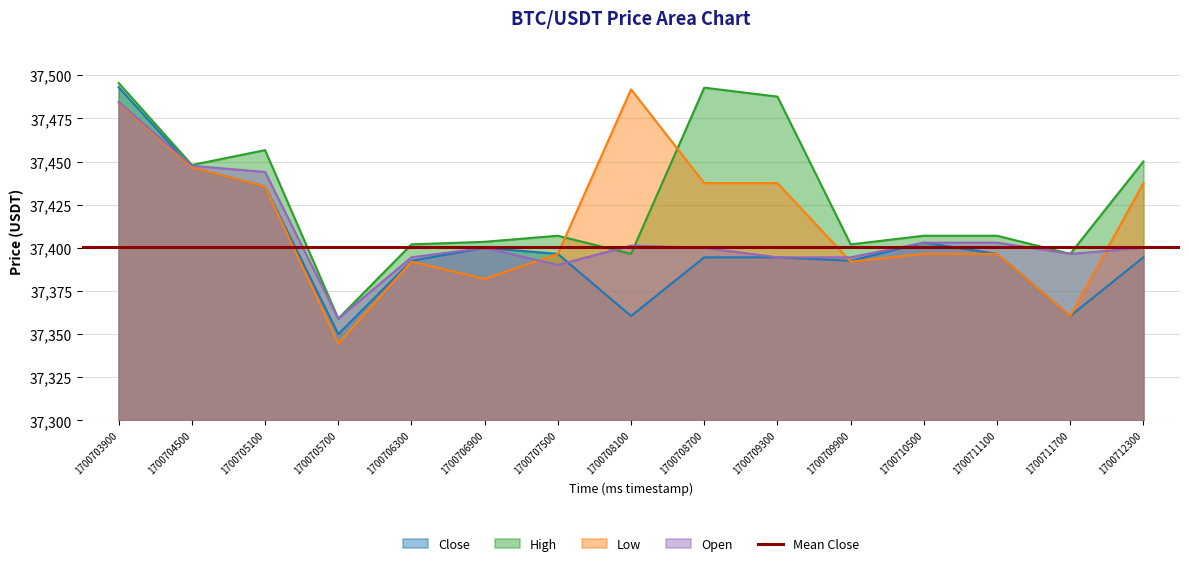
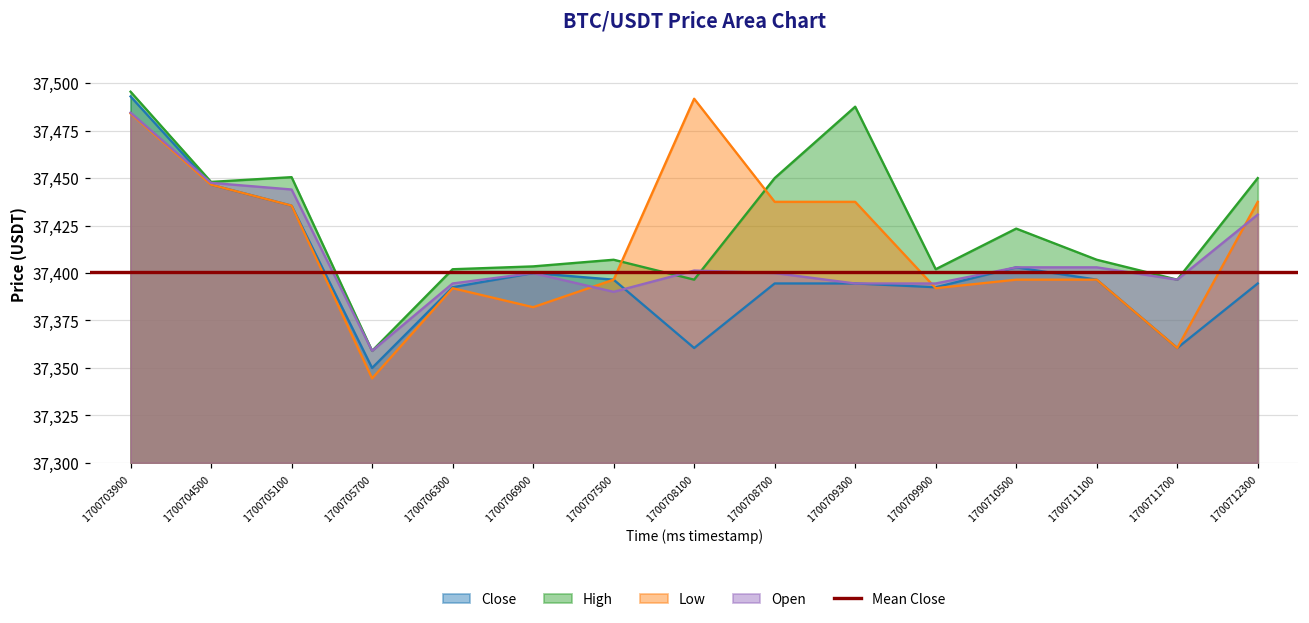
  {
    "Close": {
      "1700703900": "37,493",
      "1700705700": "37,350",
      "1700708100": "37,361",
      "1700708700": "37,395",
      "1700712300": "37,395"
    },
    "High": {
      "1700703900": "37,496",
-     "1700705100": "37,457",
+     "1700705100": "37,451",
      "1700706300": "37,402",
      "1700706900": "37,404",
      "1700707500": "37,407",
      "1700708100": "37,397",
-     "1700708700": "37,493",
+     "1700708700": "37,450",
      "1700709300": "37,488",
      "1700709900": "37,402",
-     "1700710500": "37,407",
+     "1700710500": "37,423",
      "1700711100": "37,407",
      "1700712300": "37,450"
    },
    "Low": {
      "1700705700": "37,345",
      "1700706900": "37,382",
      "1700708100": "37,492",
      "1700708700": "37,438",
      "1700709300": "37,438",
      "1700710500": "37,397",
      "1700712300": "37,438"
    },
    "Open": {
      "1700705100": "37,444",
      "1700706300": "37,395",
      "1700707500": "37,390",
      "1700708100": "37,401",
      "1700708700": "37,400",
      "1700709900": "37,395",
      "1700711100": "37,403",
-     "1700712300": "37,400"
+     "1700712300": "37,431"
    }
  }
